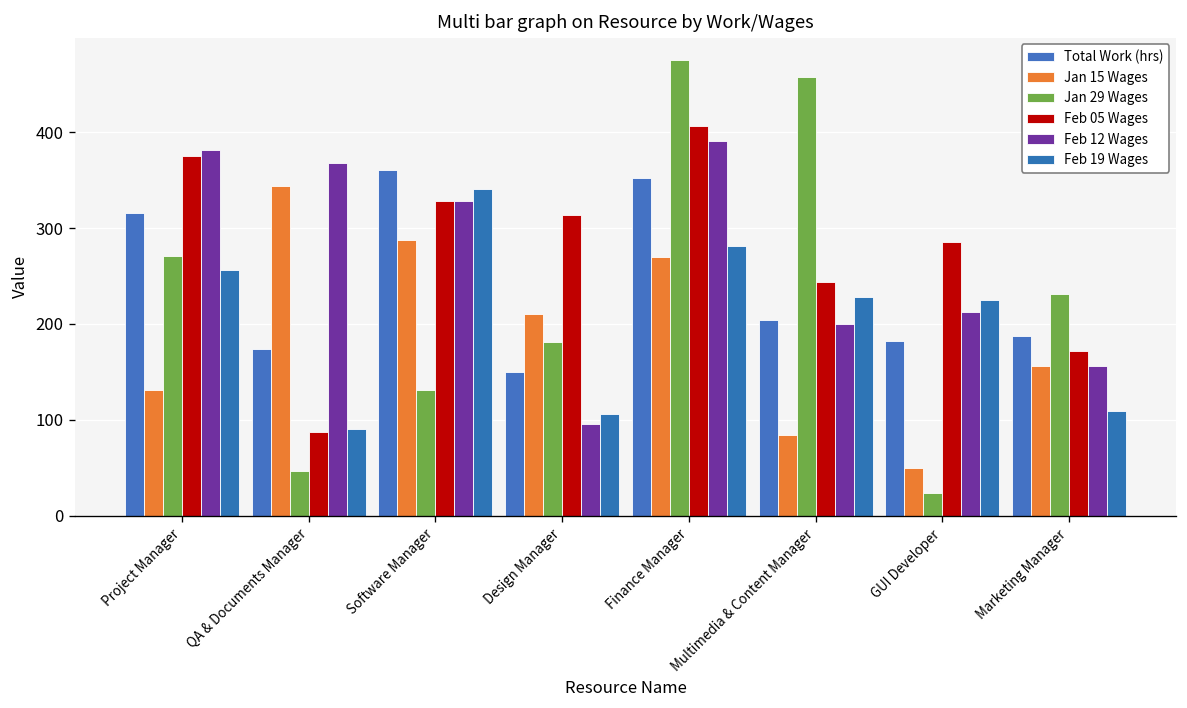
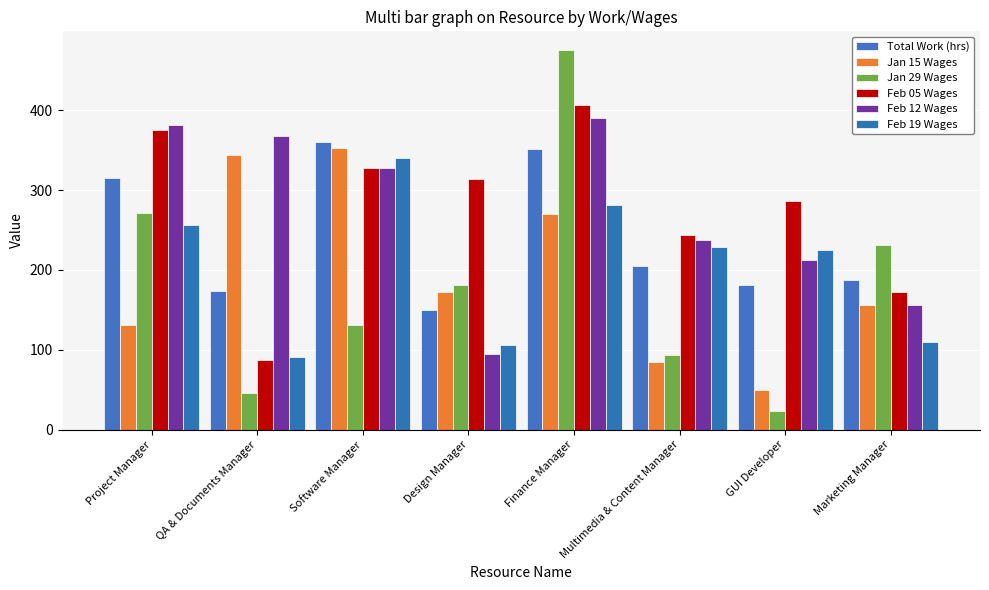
  {
    "Jan 15 Wages": {
      "Project Manager": 130,
      "QA & Documents Manager": 340,
-     "Software Manager": 290,
-     "Design Manager": 210,
+     "Software Manager": 350,
+     "Design Manager": 170,
      "Finance Manager": 270,
      "Multimedia & Content Manager": 80,
      "GUI Developer": 50,
      "Marketing Manager": 160
    },
    "Jan 29 Wages": {
      "Project Manager": 270,
      "QA & Documents Manager": 50,
      "Software Manager": 130,
      "Design Manager": 180,
      "Finance Manager": 480,
-     "Multimedia & Content Manager": 460,
+     "Multimedia & Content Manager": 90,
      "GUI Developer": 20,
      "Marketing Manager": 230
    },
    "Feb 05 Wages": {
      "Project Manager": 380,
      "QA & Documents Manager": 90,
      "Software Manager": 330,
      "Design Manager": 310,
      "Finance Manager": 410,
      "Multimedia & Content Manager": 240,
      "GUI Developer": 290,
      "Marketing Manager": 170
    },
    "Feb 12 Wages": {
      "Project Manager": 380,
      "QA & Documents Manager": 370,
      "Software Manager": 330,
      "Design Manager": 100,
      "Finance Manager": 390,
-     "Multimedia & Content Manager": 200,
+     "Multimedia & Content Manager": 240,
      "GUI Developer": 210,
      "Marketing Manager": 160
    }
  }
